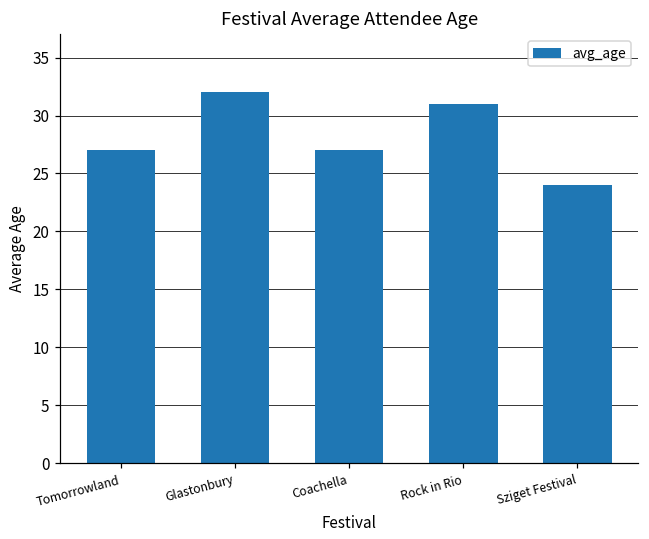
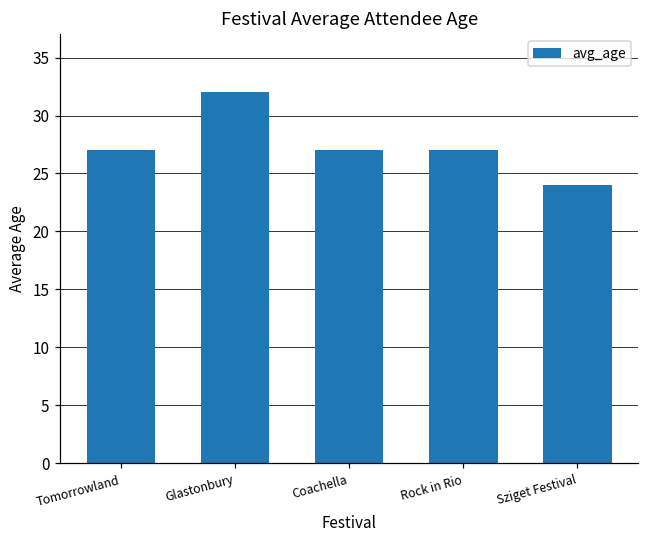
  {
    "Tomorrowland": 27,
    "Glastonbury": 32,
    "Coachella": 27,
-   "Rock in Rio": 31,
+   "Rock in Rio": 27,
    "Sziget Festival": 24
  }
